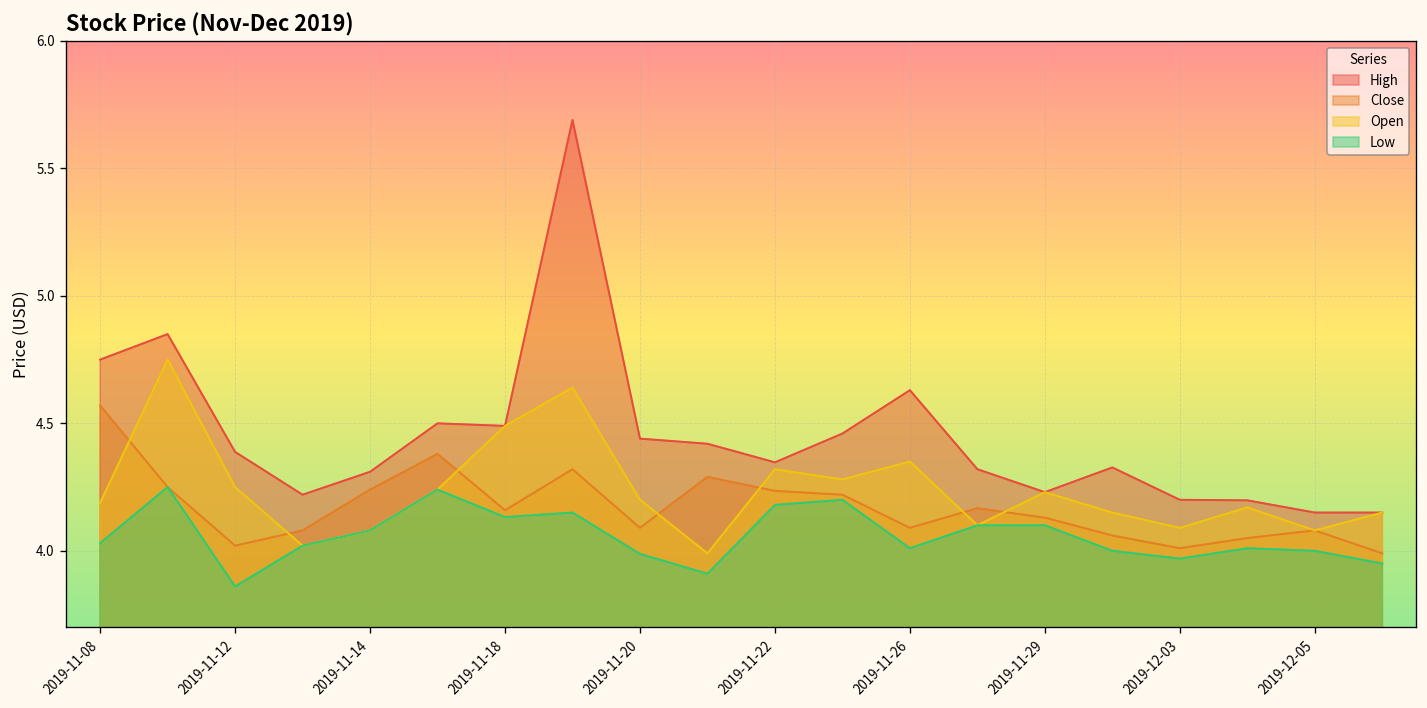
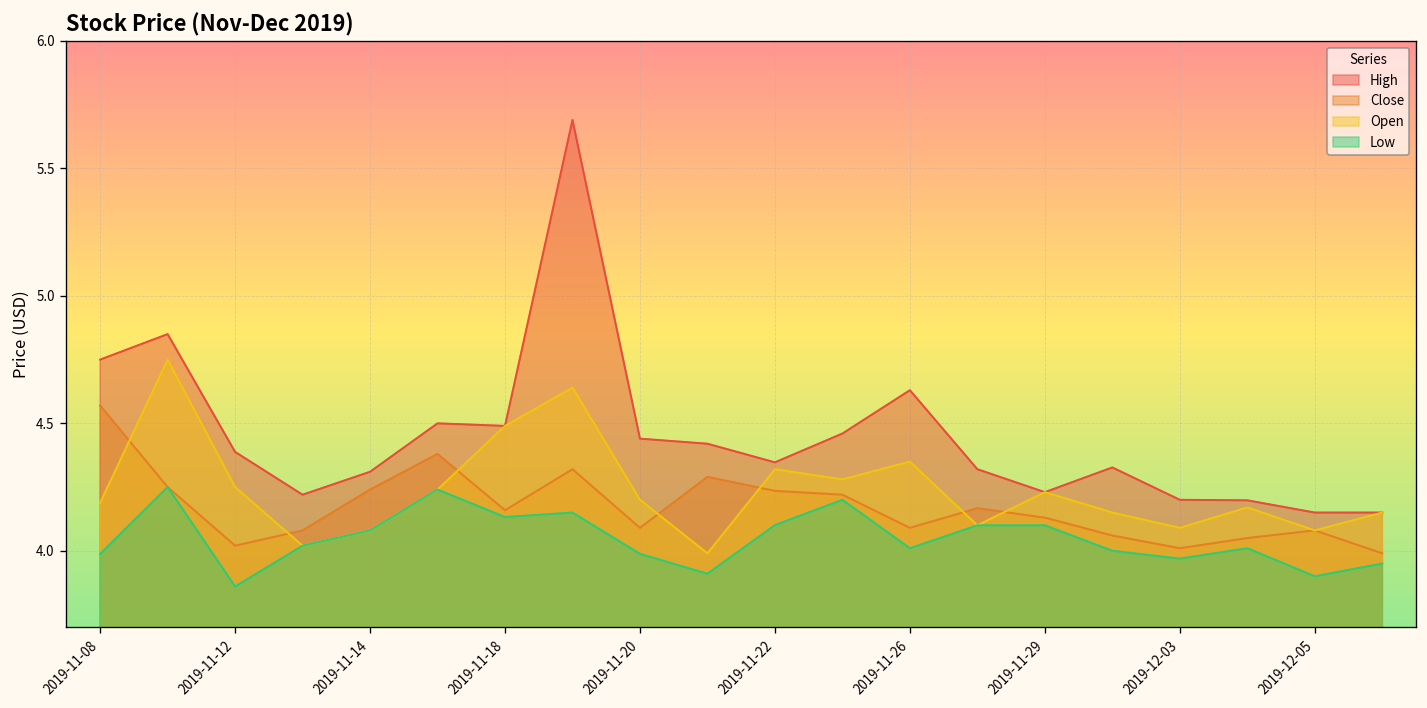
  {
    "Low": {
-     "2019-11-08": 4.03,
+     "2019-11-08": 3.99,
      "2019-11-12": 3.86,
      "2019-11-18": 4.13,
      "2019-11-20": 3.99,
-     "2019-11-22": 4.18,
+     "2019-11-22": 4.10,
      "2019-11-26": 4.01,
      "2019-11-29": 4.10,
      "2019-12-03": 3.97,
-     "2019-12-05": 4.0
+     "2019-12-05": 3.9
    }
  }
